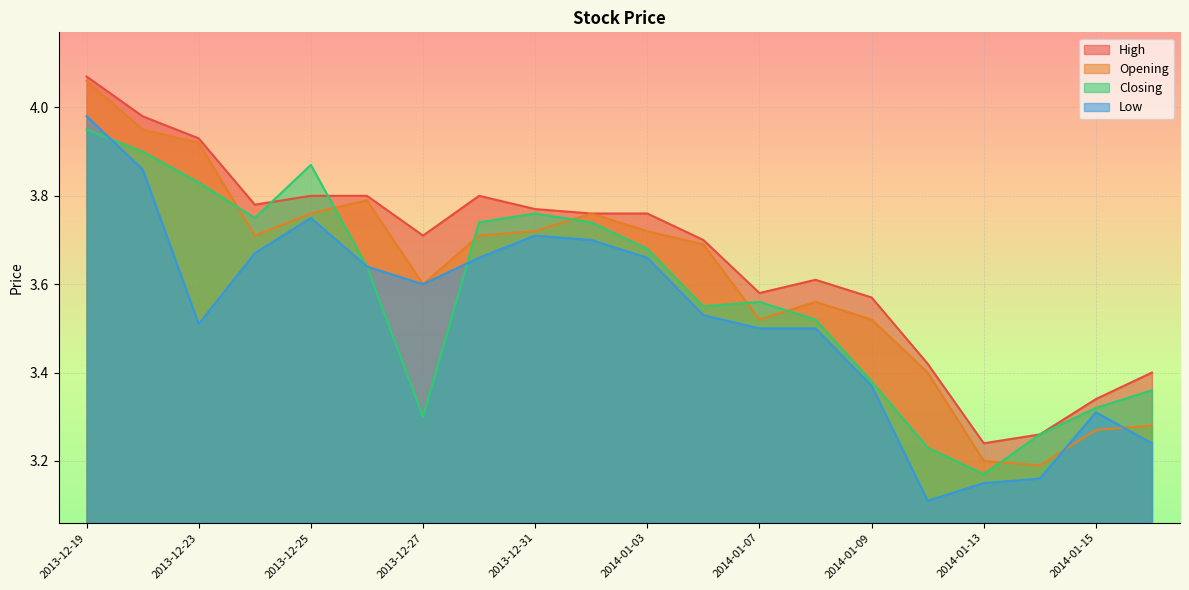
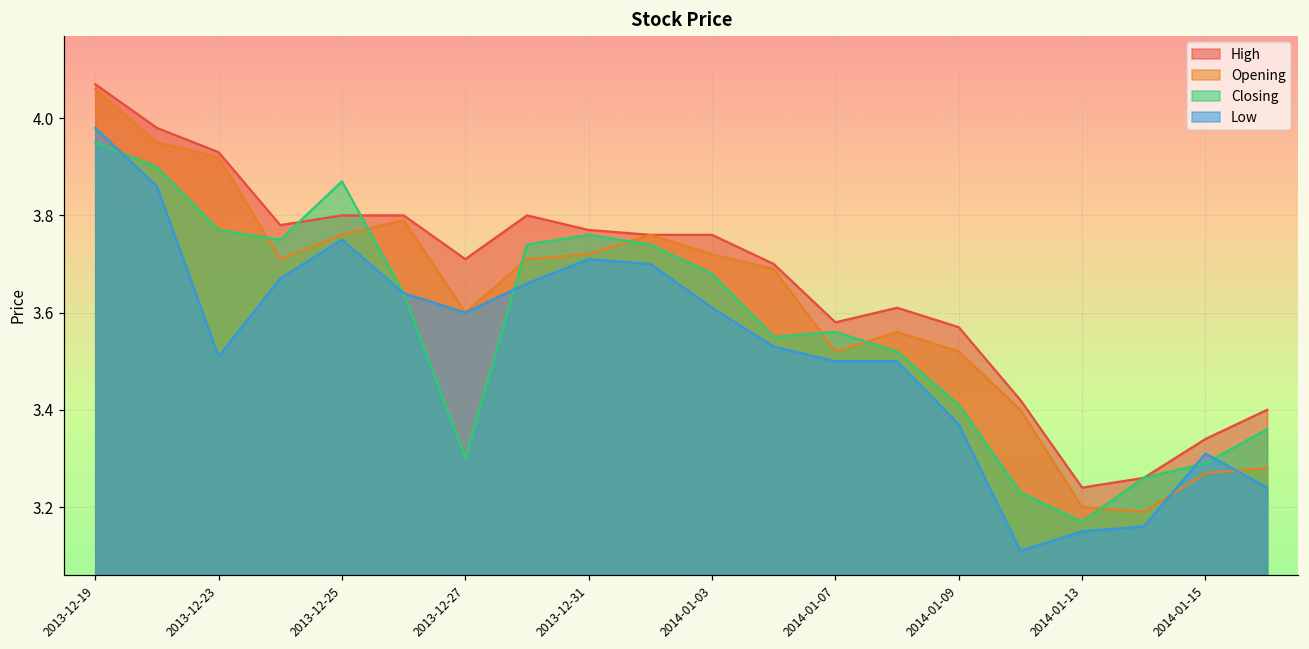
  {
    "Closing": {
      "2013-12-19": 3.95,
-     "2013-12-23": 3.83,
+     "2013-12-23": 3.77,
      "2013-12-25": 3.87,
      "2013-12-27": 3.30,
      "2013-12-31": 3.76,
      "2014-01-03": 3.68,
      "2014-01-07": 3.56,
-     "2014-01-09": 3.38,
+     "2014-01-09": 3.41,
      "2014-01-13": 3.17,
-     "2014-01-15": 3.32
+     "2014-01-15": 3.29
    },
    "Low": {
      "2013-12-19": 3.98,
      "2013-12-23": 3.51,
      "2013-12-25": 3.75,
      "2013-12-31": 3.71,
-     "2014-01-03": 3.66,
+     "2014-01-03": 3.61,
      "2014-01-07": 3.50,
      "2014-01-09": 3.37,
      "2014-01-13": 3.15,
      "2014-01-15": 3.31
    }
  }
